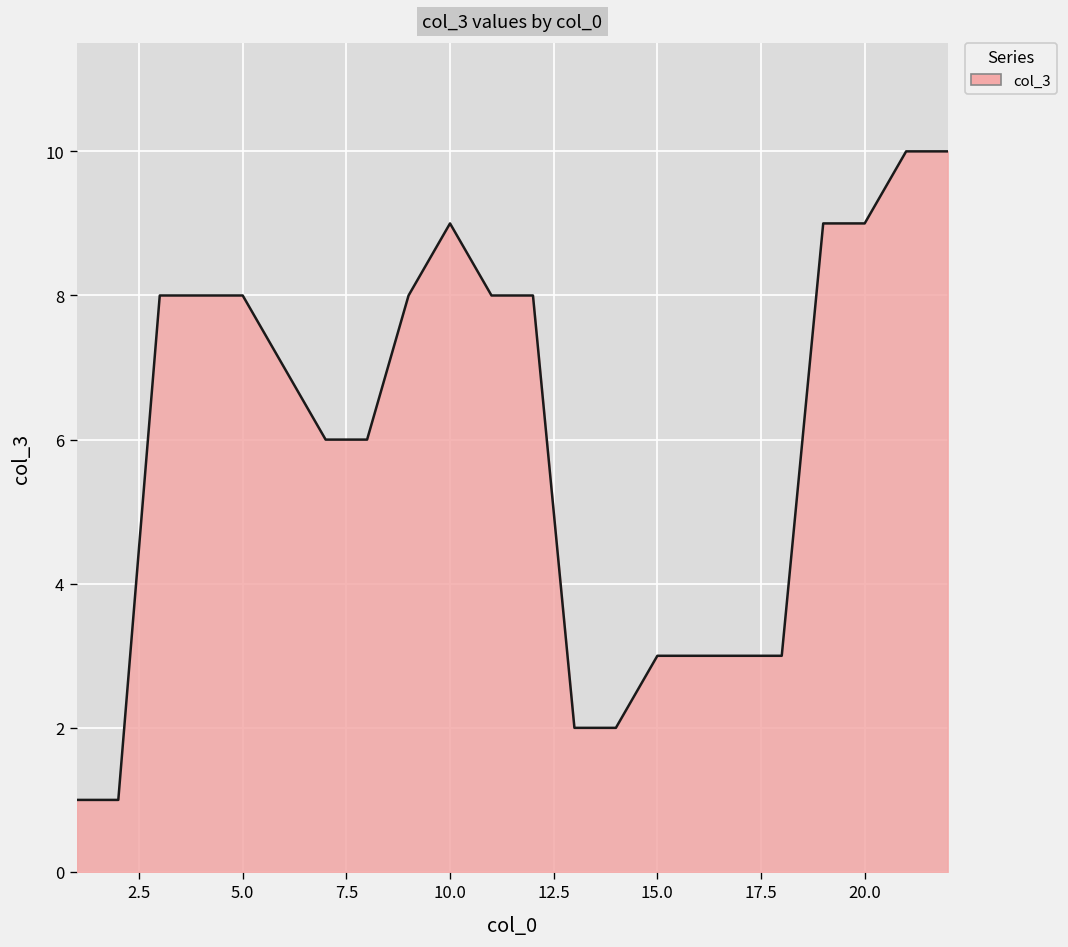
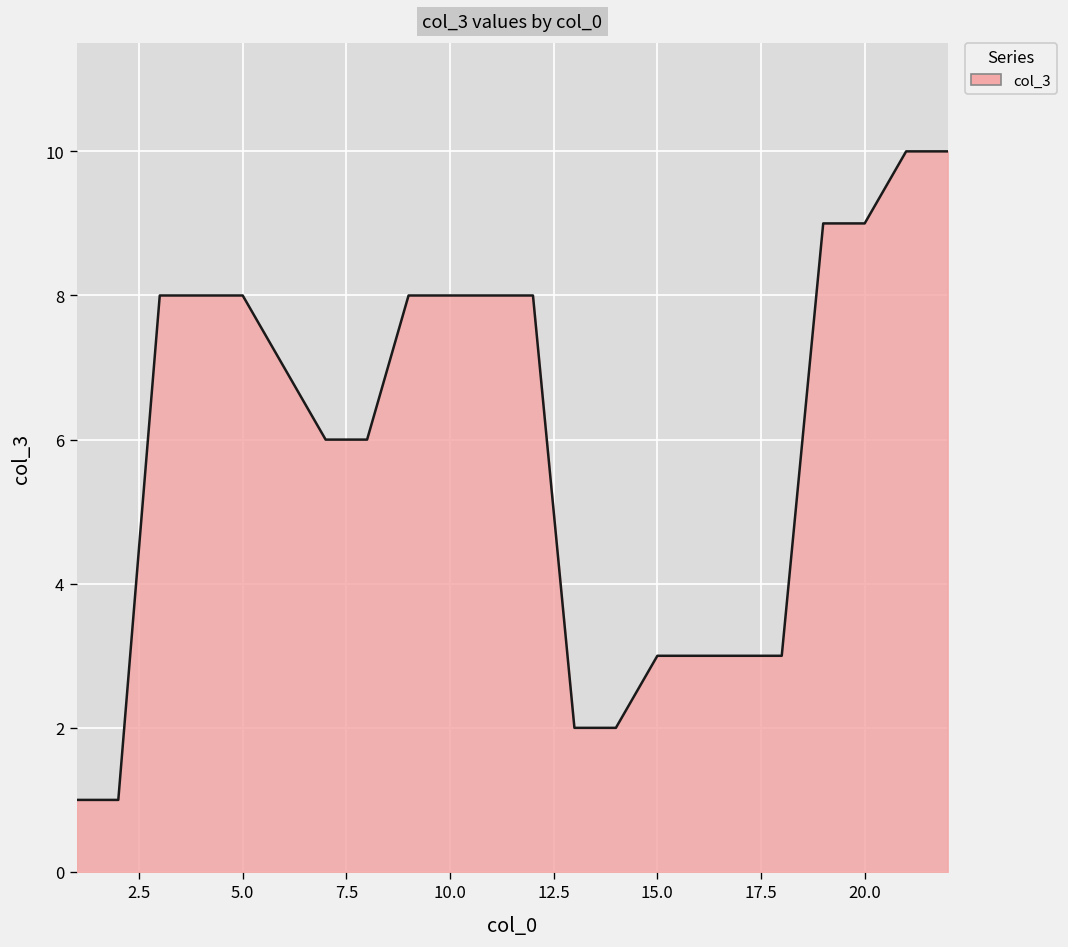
  {
    "5.0": 8,
-   "10.0": 9,
+   "10.0": 8,
    "15.0": 3,
    "20.0": 9
  }
